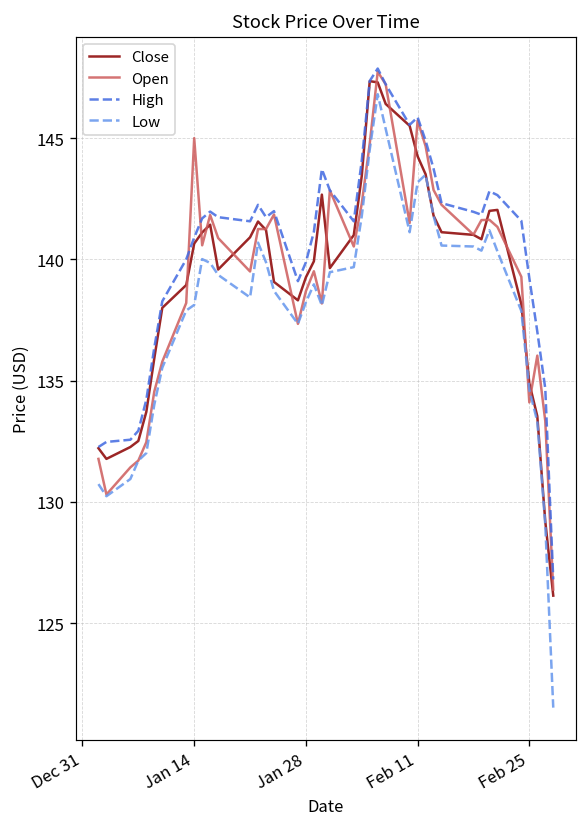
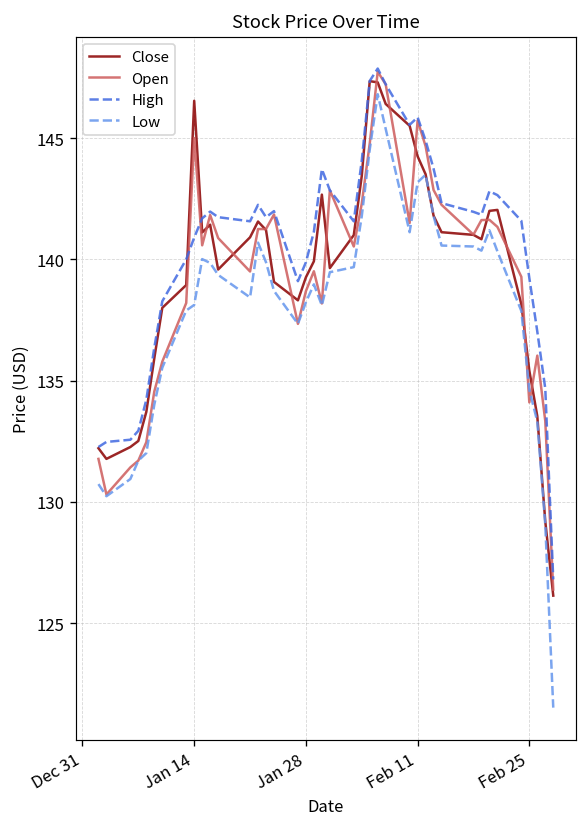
  {
    "Close": {
-     "Jan 14": 140.7,
+     "Jan 14": 146.5,
      "Jan 28": 139.3,
      "Feb 11": 144.3,
-     "Feb 25": 134.9
+     "Feb 25": 135.4
    },
    "Open": {
      "Jan 14": 145.0,
      "Jan 28": 138.7,
      "Feb 11": 145.7,
      "Feb 25": 134.1
    }
  }
